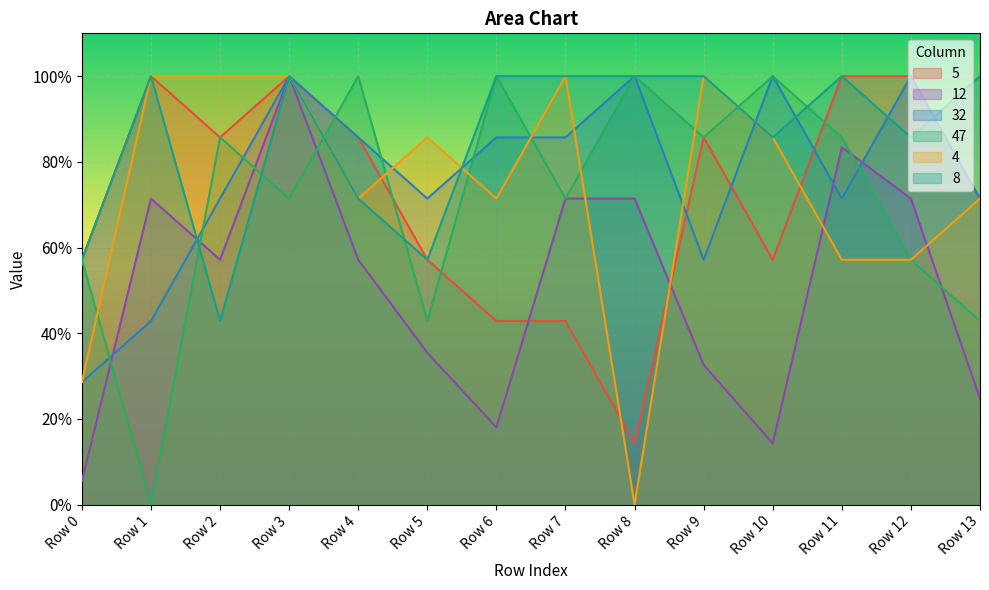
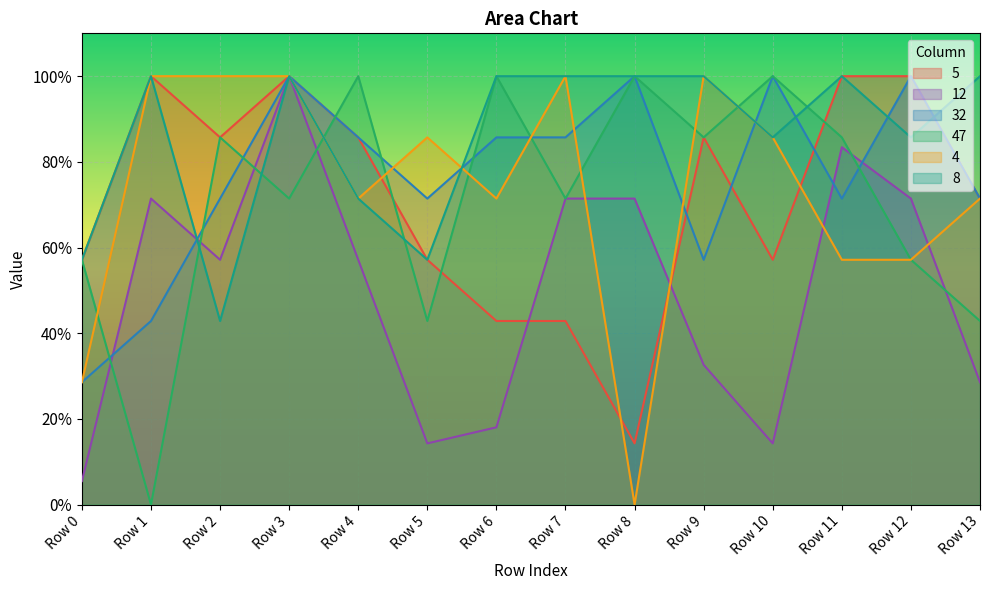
  {
    "12": {
      "Row 0": "5%",
      "Row 1": "71%",
      "Row 2": "57%",
      "Row 4": "57%",
-     "Row 5": "35%",
+     "Row 5": "14%",
      "Row 6": "18%",
      "Row 8": "71%",
      "Row 9": "33%",
      "Row 10": "14%",
      "Row 11": "83%",
      "Row 12": "71%",
-     "Row 13": "25%"
+     "Row 13": "29%"
    }
  }
